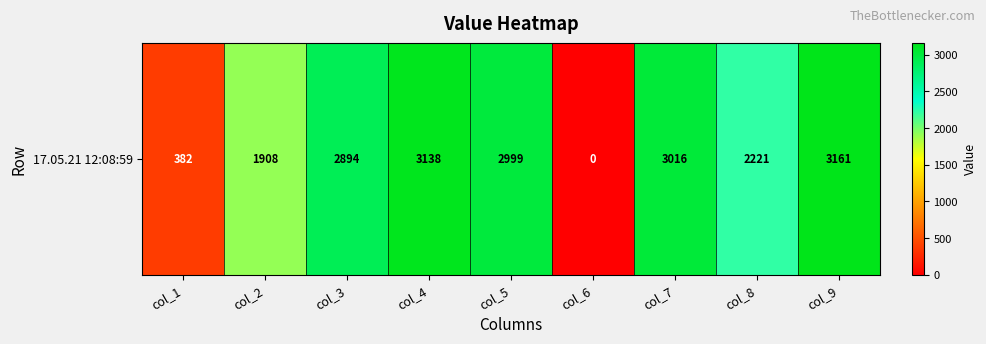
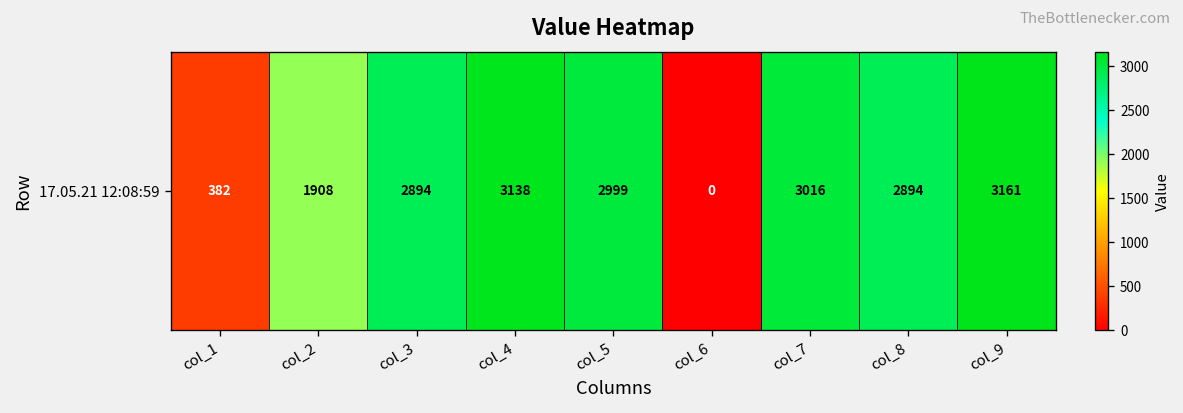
  {
    "17.05.21 12:08:59": {
      "col_1": 382,
      "col_2": 1908,
      "col_3": 2894,
      "col_4": 3138,
      "col_5": 2999,
      "col_6": 0,
      "col_7": 3016,
-     "col_8": 2221,
+     "col_8": 2894,
      "col_9": 3161
    }
  }
